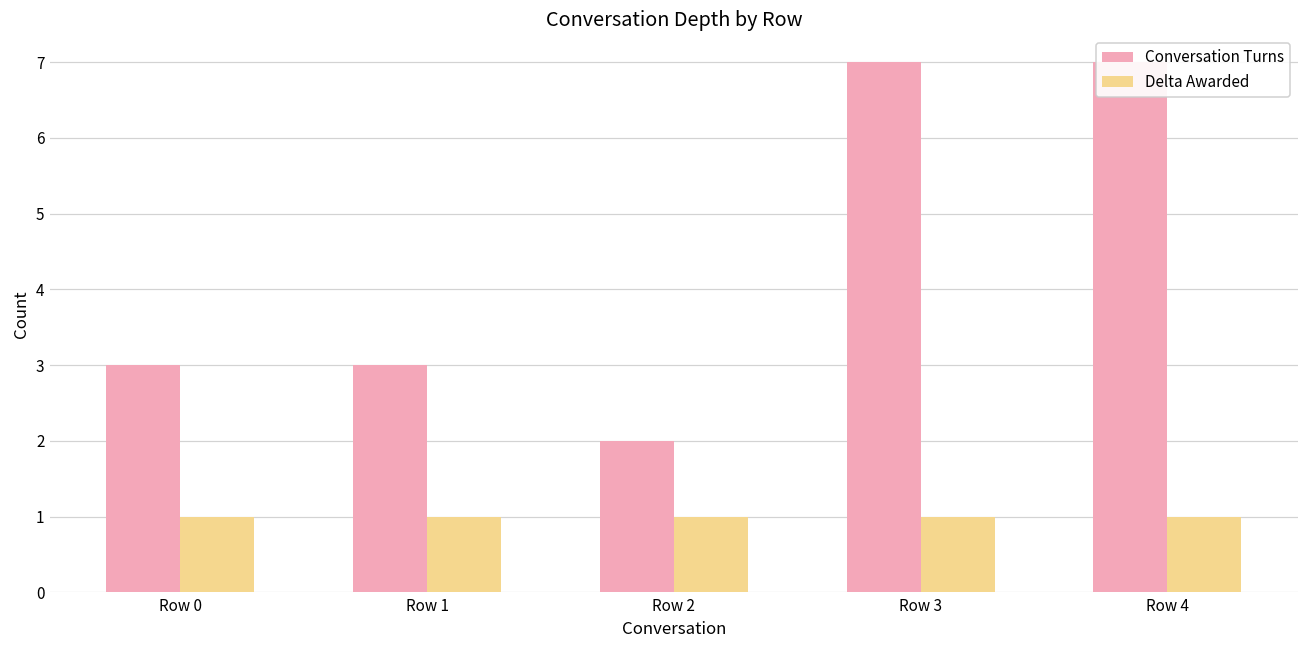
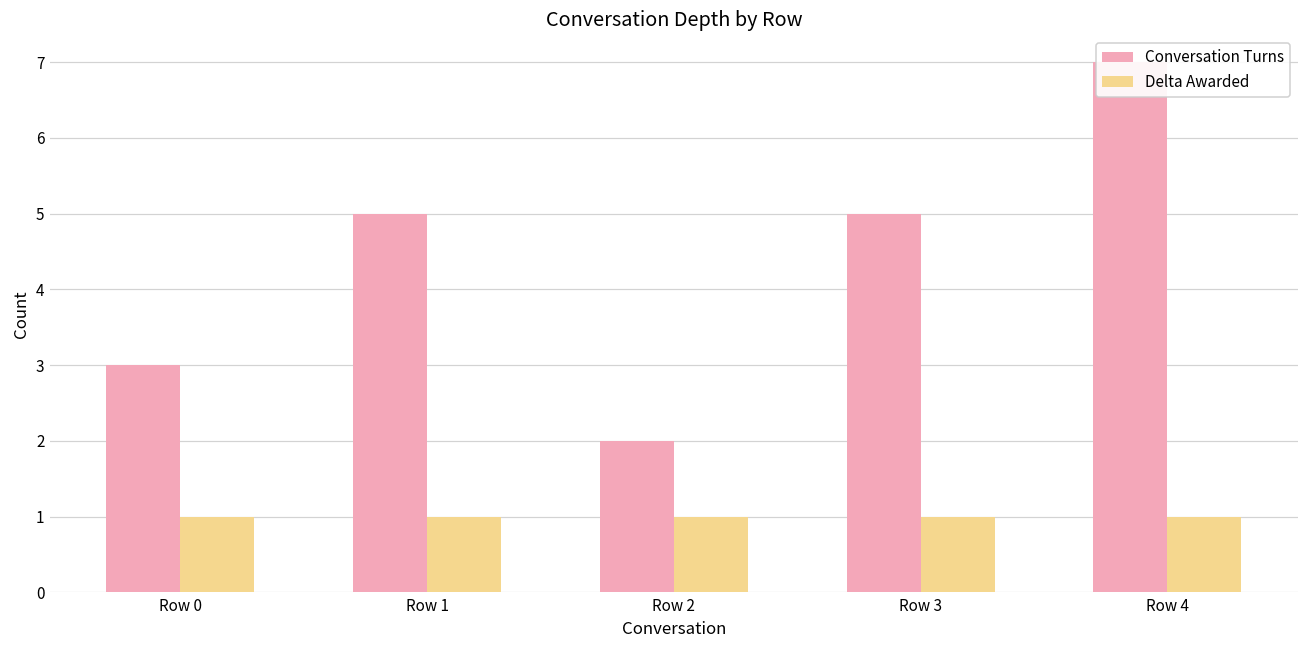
  {
    "Conversation Turns": {
      "Row 0": 3,
-     "Row 1": 3,
+     "Row 1": 5,
      "Row 2": 2,
-     "Row 3": 7
+     "Row 3": 5
    },
    "Delta Awarded": {
      "Row 0": 1,
      "Row 1": 1,
      "Row 2": 1,
      "Row 3": 1,
      "Row 4": 1
    }
  }
